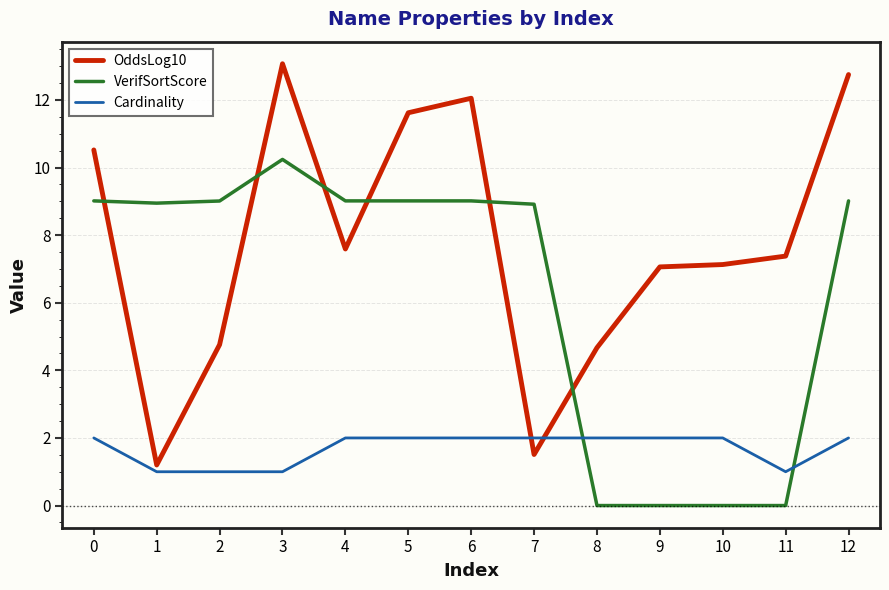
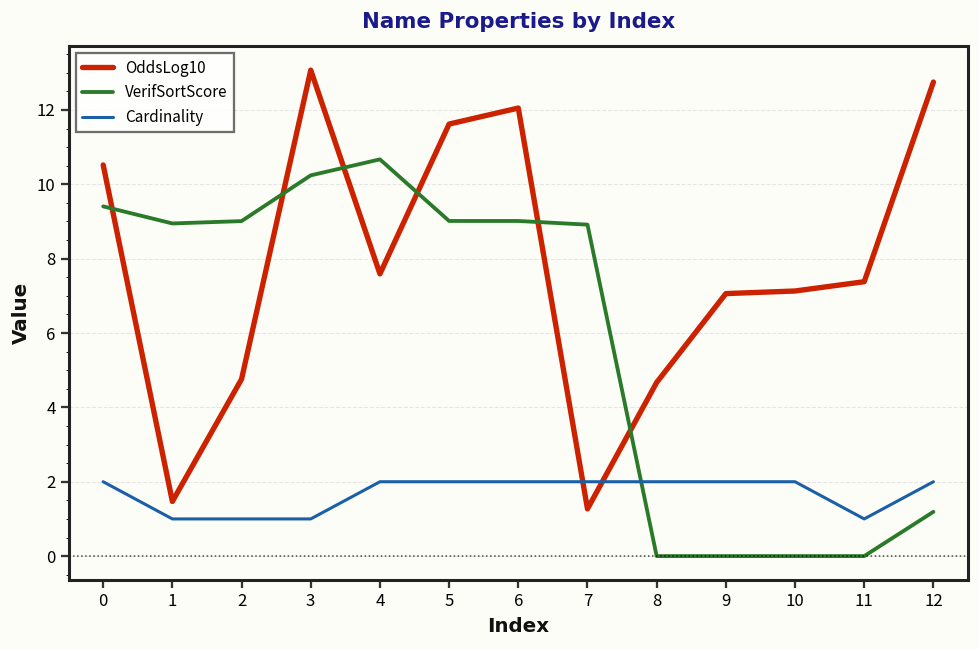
  {
    "OddsLog10": {
      "0": 10.5,
-     "1": 1.2,
+     "1": 1.5,
      "2": 4.8,
      "3": 13.1,
      "4": 7.6,
      "5": 11.6,
      "6": 12.1,
-     "7": 1.5,
+     "7": 1.3,
      "8": 4.7,
      "9": 7.1,
      "10": 7.1,
      "11": 7.4,
      "12": 12.8
    },
    "VerifSortScore": {
-     "0": 9.0,
+     "0": 9.4,
      "1": 8.9,
      "2": 9.0,
      "3": 10.2,
-     "4": 9.0,
+     "4": 10.7,
      "5": 9.0,
      "6": 9.0,
      "7": 8.9,
      "8": 0.0,
      "9": 0.0,
      "10": 0.0,
      "11": 0.0,
-     "12": 9.0
+     "12": 1.2
    },
    "Cardinality": {
      "0": 2.0,
      "1": 1.0,
      "2": 1.0,
      "3": 1.0,
      "4": 2.0,
      "5": 2.0,
      "6": 2.0,
      "7": 2.0,
      "8": 2.0,
      "9": 2.0,
      "10": 2.0,
      "11": 1.0,
      "12": 2.0
    }
  }
